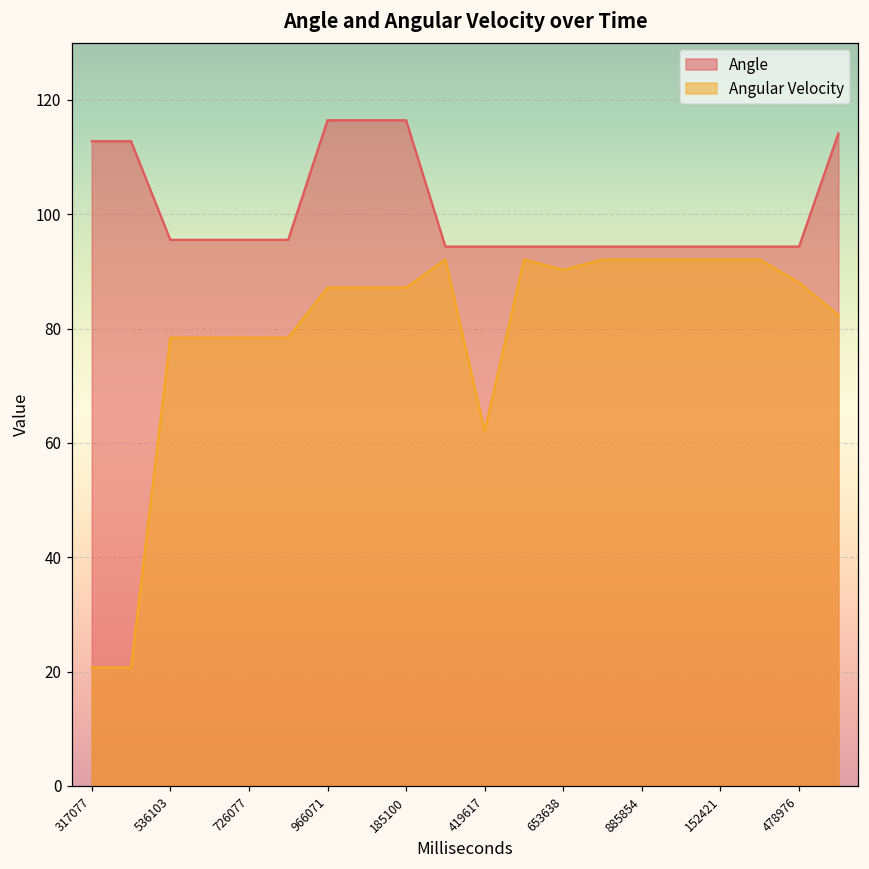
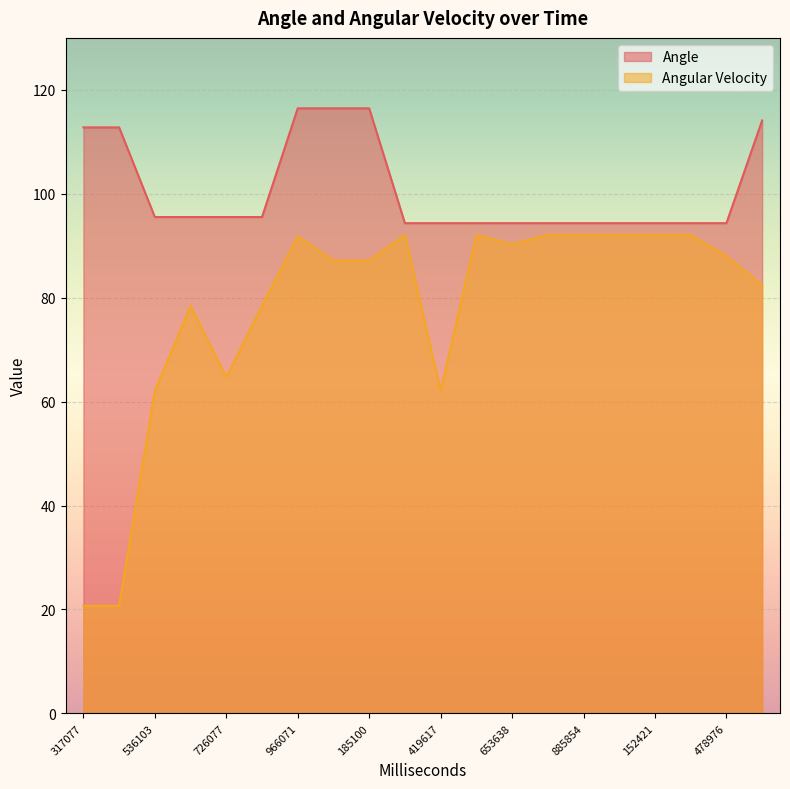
  {
    "Angle": {
      "317077": 113,
      "536103": 96,
      "726077": 96,
      "966071": 116,
      "185100": 116,
      "419617": 94,
      "653638": 94,
      "885854": 94,
      "152421": 94,
      "478976": 94
    },
    "Angular Velocity": {
      "317077": 21,
-     "536103": 78,
-     "726077": 78,
-     "966071": 87,
+     "536103": 62,
+     "726077": 65,
+     "966071": 92,
      "185100": 87,
      "419617": 62,
      "653638": 90,
      "885854": 92,
      "152421": 92,
      "478976": 88
    }
  }
